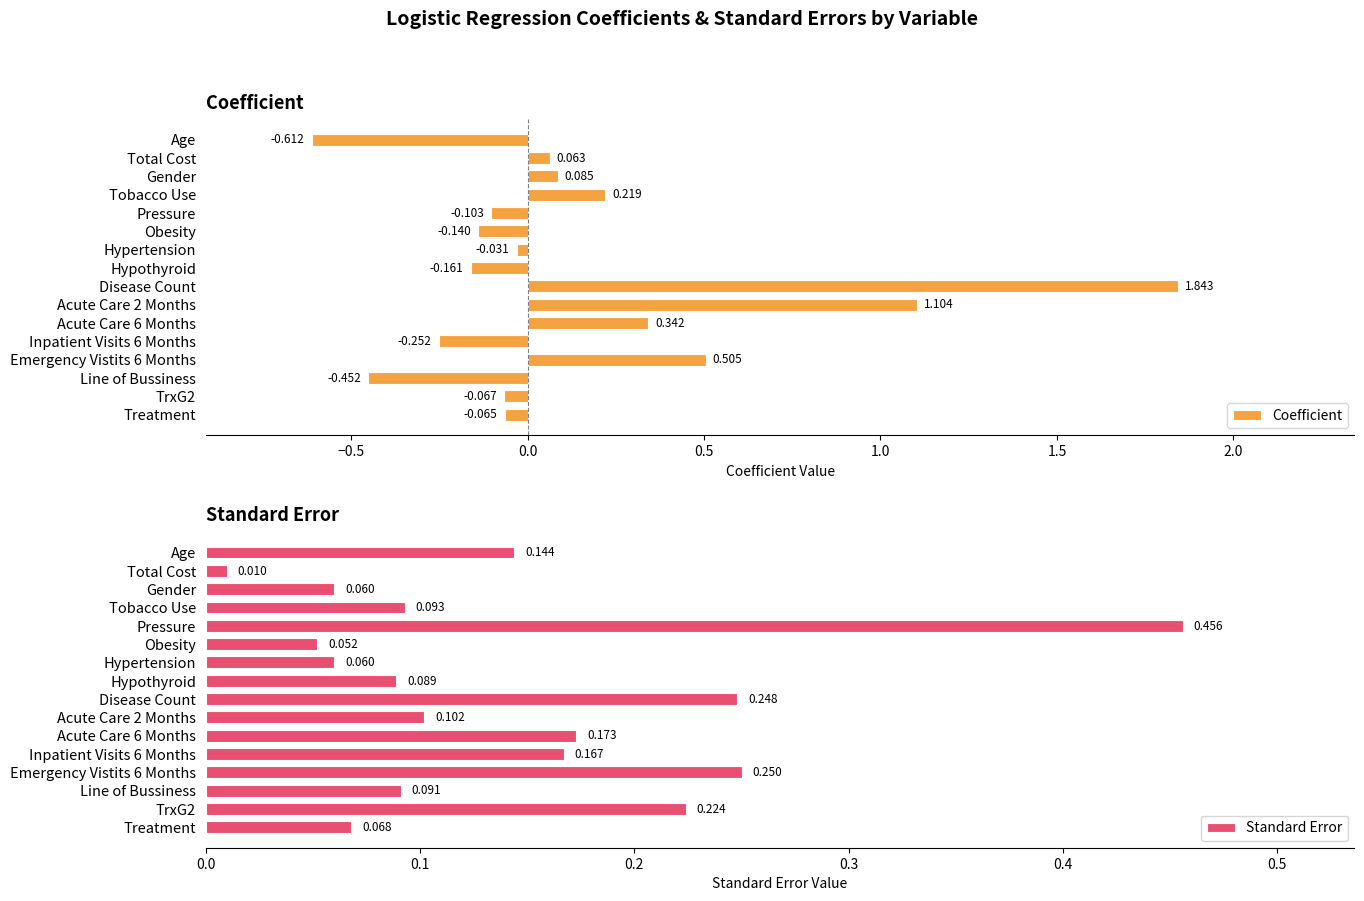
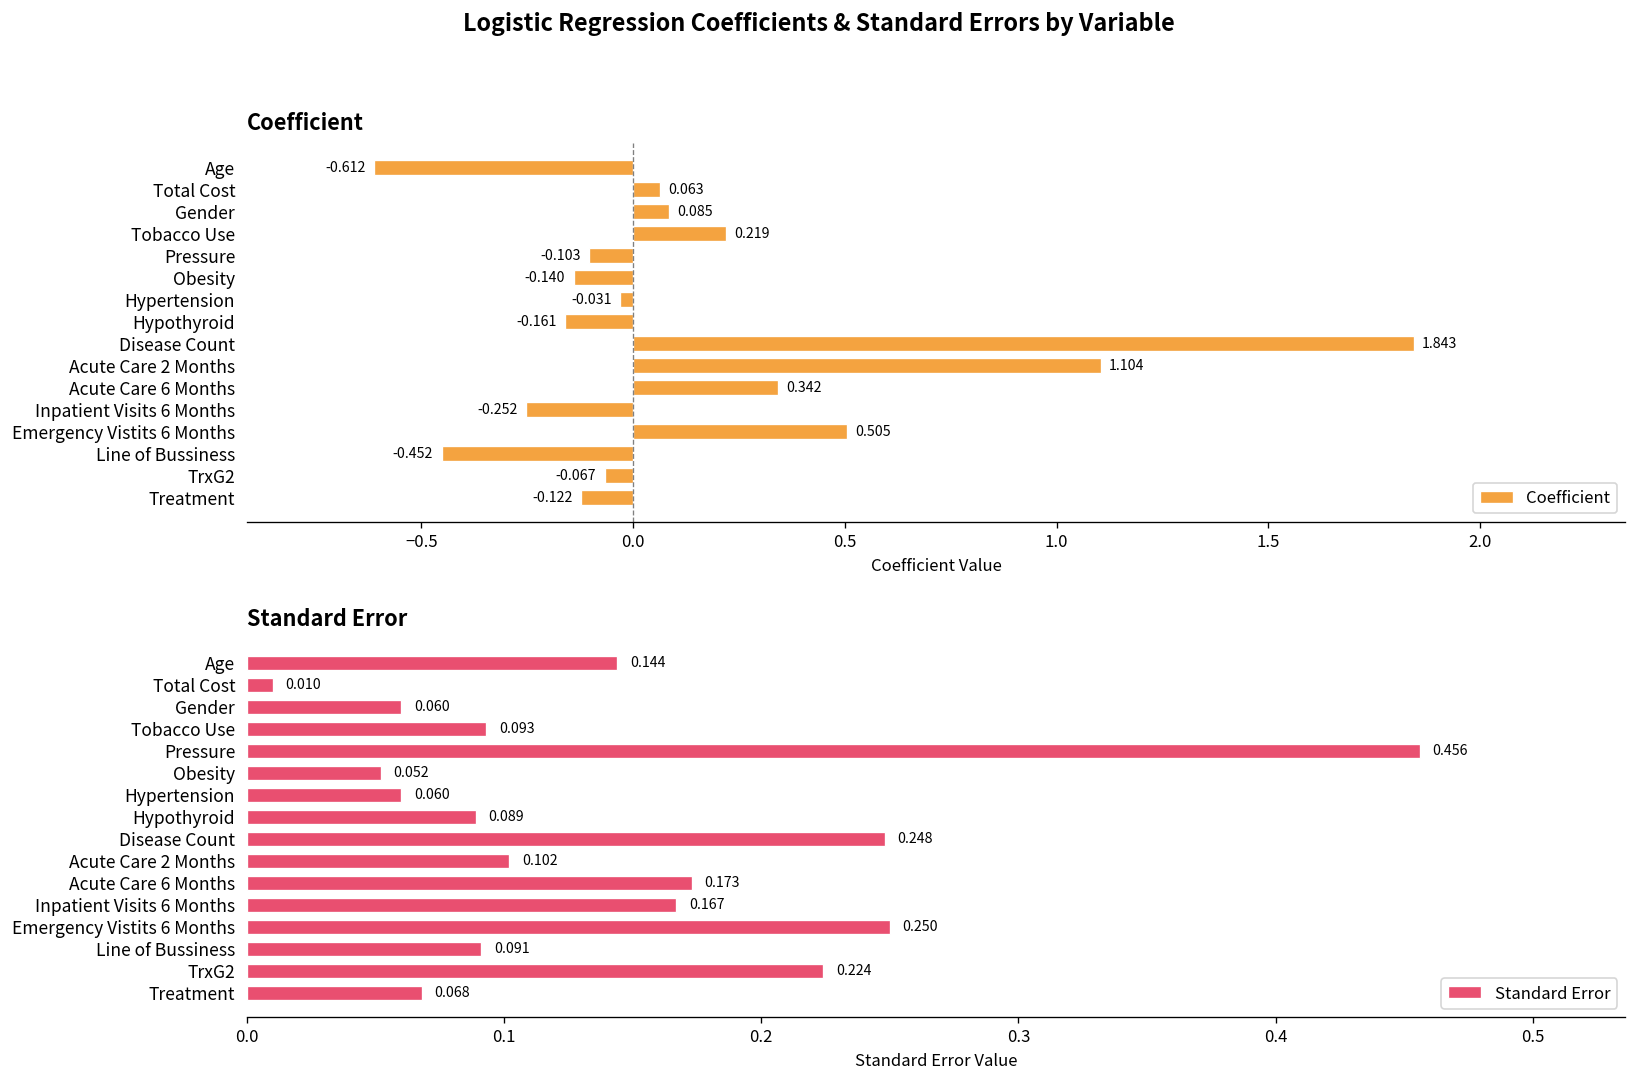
  {
    "Coefficient": {
      "Age": -0.612,
      "Total Cost": 0.063,
      "Gender": 0.085,
      "Tobacco Use": 0.219,
      "Pressure": -0.103,
      "Obesity": -0.140,
      "Hypertension": -0.031,
      "Hypothyroid": -0.161,
      "Disease Count": 1.843,
      "Acute Care 2 Months": 1.104,
      "Acute Care 6 Months": 0.342,
      "Inpatient Visits 6 Months": -0.252,
      "Emergency Vistits 6 Months": 0.505,
      "Line of Bussiness": -0.452,
      "TrxG2": -0.067,
-     "Treatment": -0.065
+     "Treatment": -0.122
    },
    "Standard Error": {
      "Age": 0.144,
      "Total Cost": 0.010,
      "Gender": 0.060,
      "Tobacco Use": 0.093,
      "Pressure": 0.456,
      "Obesity": 0.052,
      "Hypertension": 0.060,
      "Hypothyroid": 0.089,
      "Disease Count": 0.248,
      "Acute Care 2 Months": 0.102,
      "Acute Care 6 Months": 0.173,
      "Inpatient Visits 6 Months": 0.167,
      "Emergency Vistits 6 Months": 0.250,
      "Line of Bussiness": 0.091,
      "TrxG2": 0.224,
      "Treatment": 0.068
    }
  }
